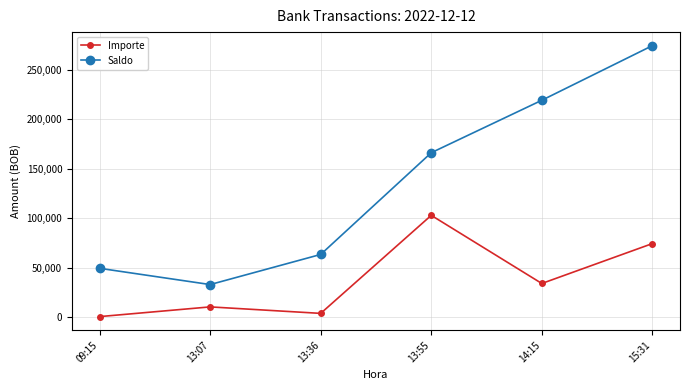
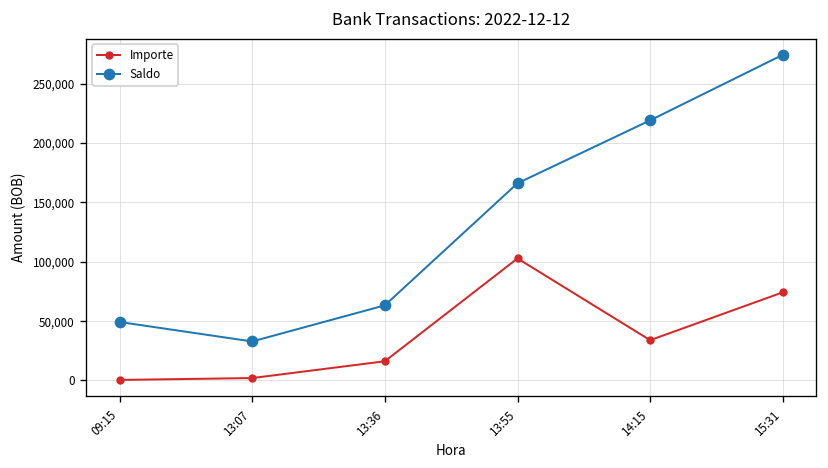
  {
    "Importe": {
      "09:15": "0",
-     "13:07": "10,000",
-     "13:36": "0",
+     "13:07": "0",
+     "13:36": "20,000",
      "13:55": "100,000",
      "14:15": "30,000",
      "15:31": "70,000"
    },
    "Saldo": {
      "09:15": "50,000",
      "13:07": "30,000",
      "13:36": "60,000",
      "13:55": "170,000",
      "14:15": "220,000",
      "15:31": "270,000"
    }
  }
